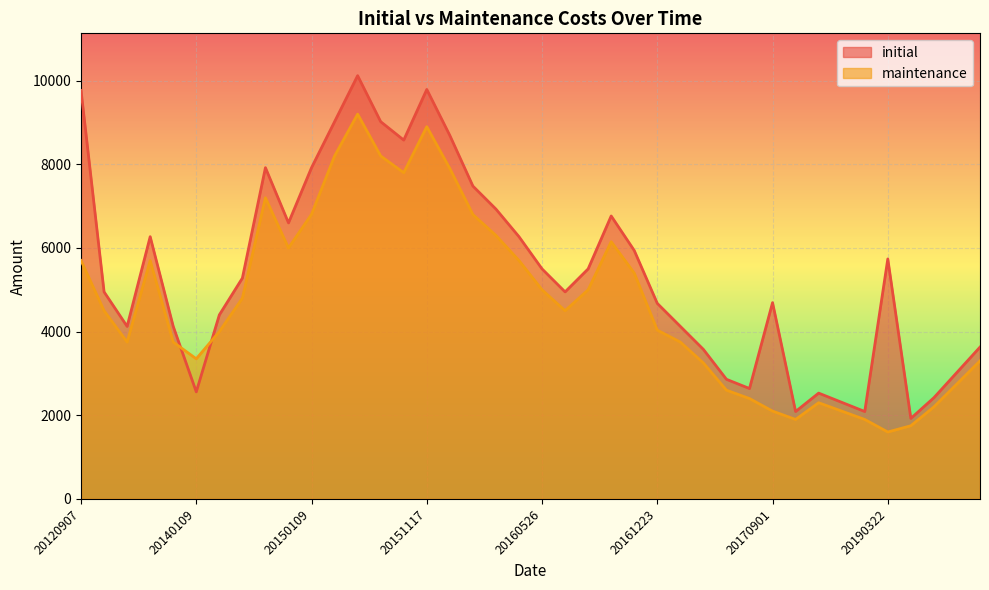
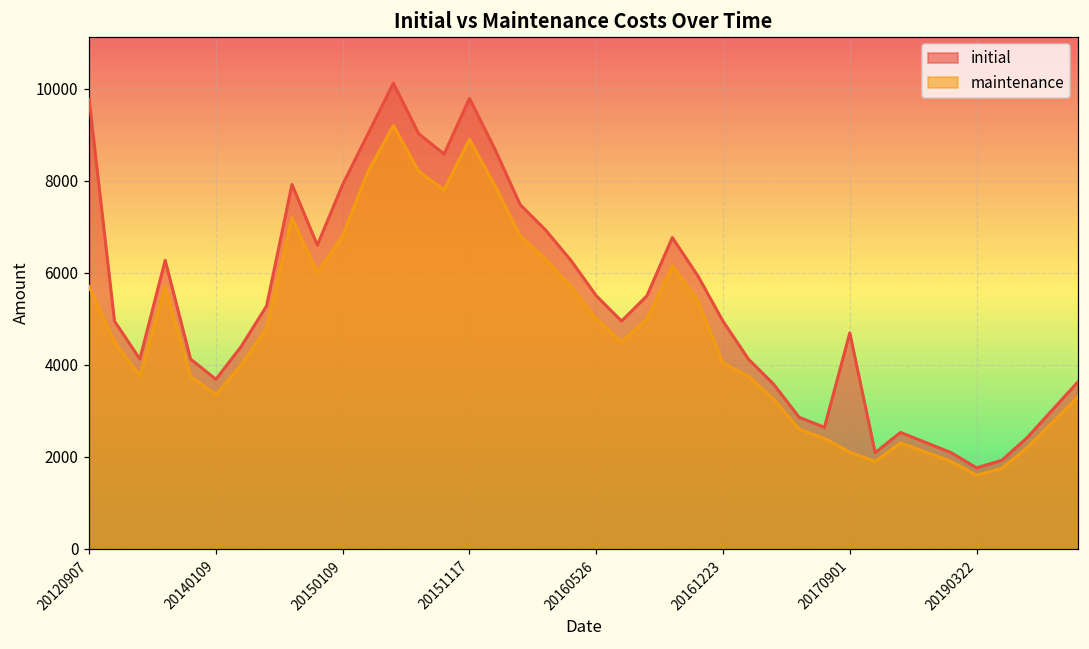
  {
    "initial": {
      "20120907": 9800,
-     "20140109": 2600,
+     "20140109": 3700,
      "20150109": 7900,
      "20151117": 9800,
      "20160526": 5500,
-     "20161223": 4700,
+     "20161223": 4900,
      "20170901": 4700,
-     "20190322": 5700
+     "20190322": 1800
    },
    "maintenance": {
      "20120907": 5700,
      "20140109": 3400,
      "20150109": 6800,
      "20151117": 8900,
      "20160526": 5000,
      "20161223": 4000,
      "20170901": 2100,
      "20190322": 1600
    }
  }
